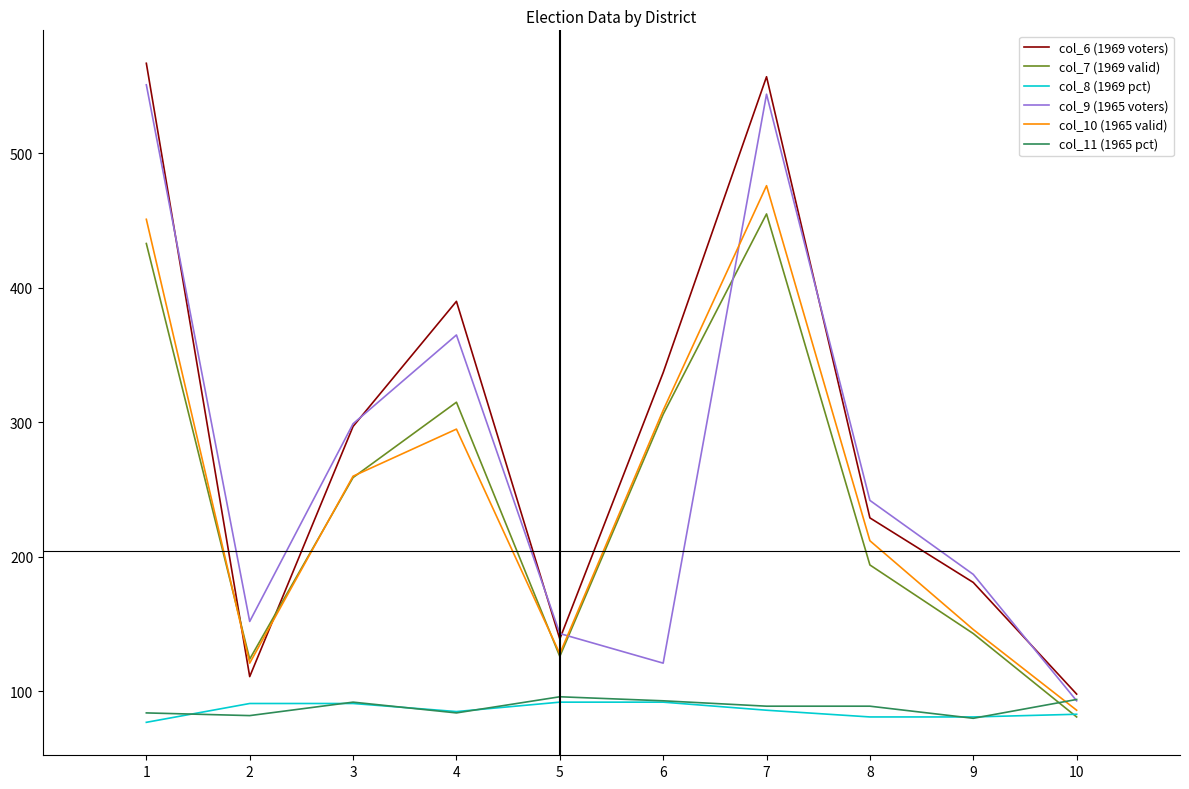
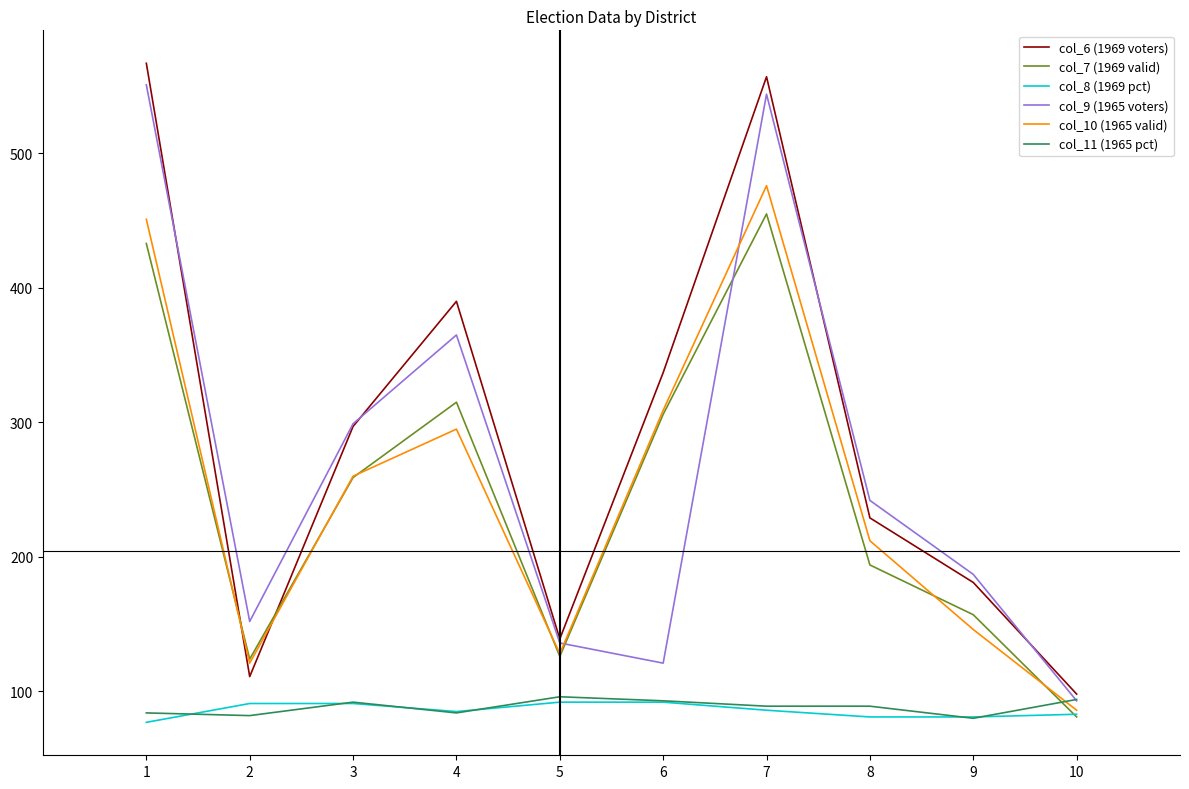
  {
    "col_6 (1969 voters)": {
      "1": 567,
      "2": 111,
      "3": 297,
      "4": 390,
      "5": 139,
      "6": 337,
      "7": 557,
      "8": 229,
      "9": 181,
      "10": 98
    },
    "col_7 (1969 valid)": {
      "1": 433,
      "2": 124,
      "4": 315,
      "5": 126,
      "6": 306,
      "7": 455,
      "8": 194,
-     "9": 143,
+     "9": 157,
      "10": 81
    },
    "col_8 (1969 pct)": {
      "1": 77,
      "2": 91,
      "5": 92,
      "7": 86,
      "8": 81,
      "10": 83
    },
    "col_9 (1965 voters)": {
      "1": 551,
      "2": 152,
      "3": 299,
      "4": 365,
-     "5": 143,
+     "5": 136,
      "6": 121,
      "7": 544,
      "8": 242,
      "9": 187
    },
    "col_10 (1965 valid)": {
      "1": 451,
      "2": 121,
      "4": 295,
      "5": 128,
      "6": 309,
      "7": 476,
      "8": 212,
      "9": 146,
      "10": 86
    },
    "col_11 (1965 pct)": {
      "1": 84,
      "2": 82,
      "5": 96,
      "7": 89,
      "8": 89
    }
  }
